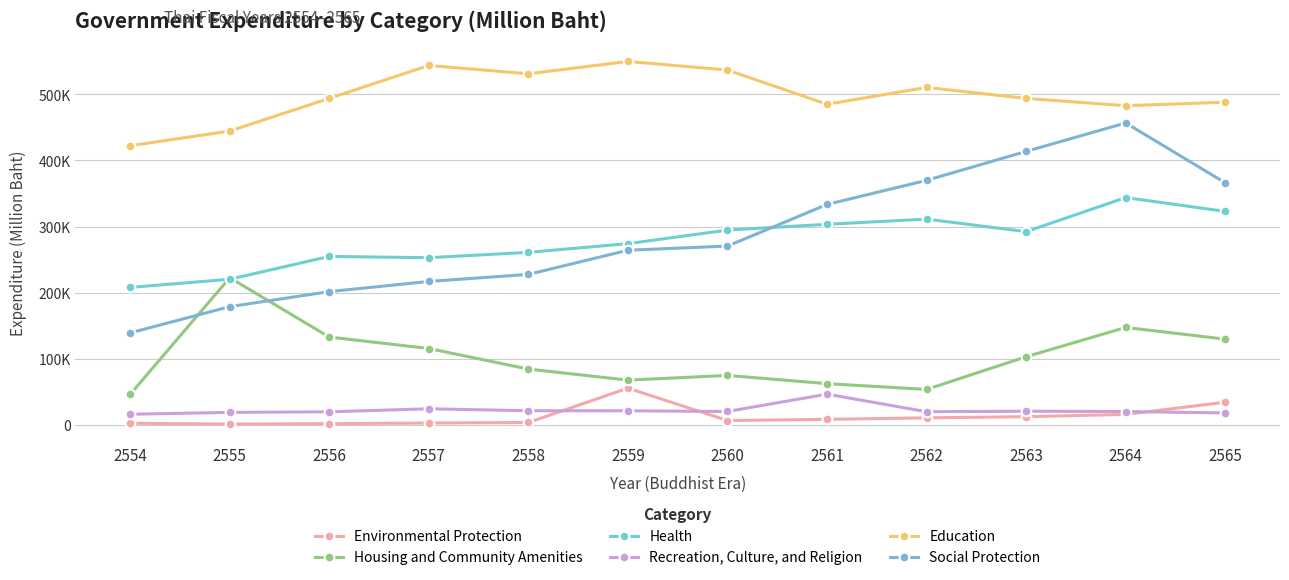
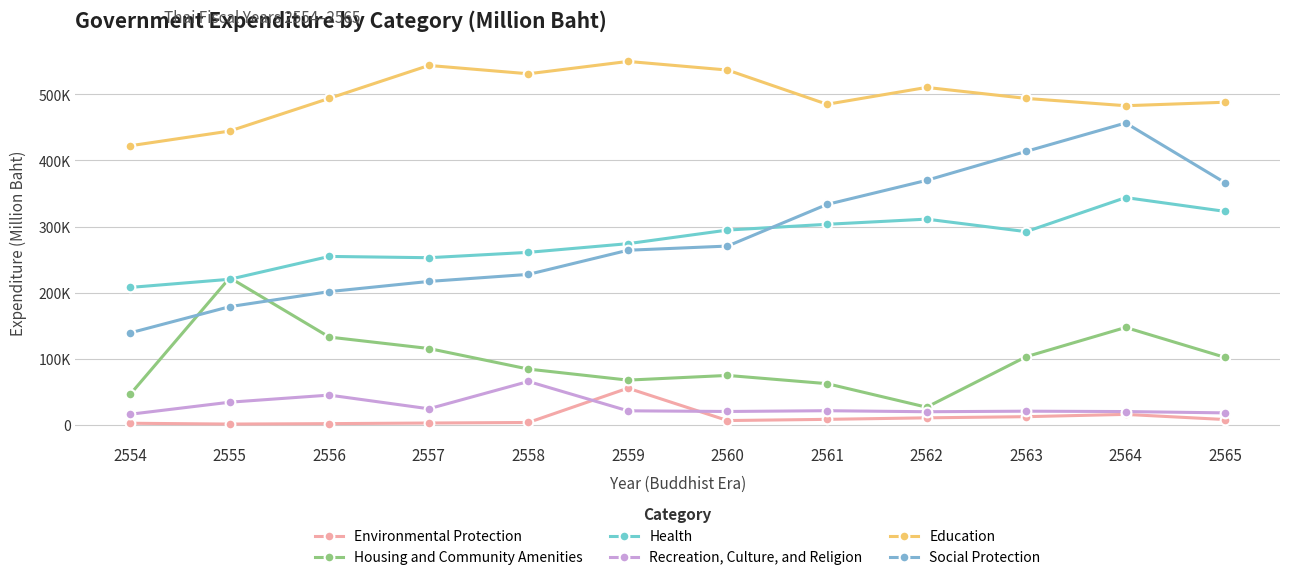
  {
    "Environmental Protection": {
      "2554": 0,
      "2555": 0,
      "2556": 0,
      "2557": 0,
      "2558": 0,
      "2559": 60000,
      "2560": 10000,
      "2561": 10000,
      "2562": 10000,
      "2563": 10000,
      "2564": 20000,
-     "2565": 30000
+     "2565": 10000
    },
    "Housing and Community Amenities": {
      "2554": 50000,
      "2556": 130000,
      "2557": 120000,
      "2558": 80000,
      "2559": 70000,
      "2560": 80000,
      "2561": 60000,
-     "2562": 50000,
+     "2562": 30000,
      "2563": 100000,
      "2564": 150000,
-     "2565": 130000
+     "2565": 100000
    },
    "Recreation, Culture, and Religion": {
      "2554": 20000,
-     "2555": 20000,
-     "2556": 20000,
+     "2555": 30000,
+     "2556": 50000,
      "2557": 20000,
-     "2558": 20000,
+     "2558": 70000,
      "2559": 20000,
      "2560": 20000,
-     "2561": 50000,
+     "2561": 20000,
      "2562": 20000,
      "2563": 20000,
      "2564": 20000,
      "2565": 20000
    },
    "Education": {
      "2554": 420000,
      "2555": 440000,
      "2556": 490000,
      "2557": 540000,
      "2558": 530000,
      "2559": 550000,
      "2560": 540000,
      "2561": 480000,
      "2562": 510000,
      "2563": 490000,
      "2564": 480000,
      "2565": 490000
    }
  }
